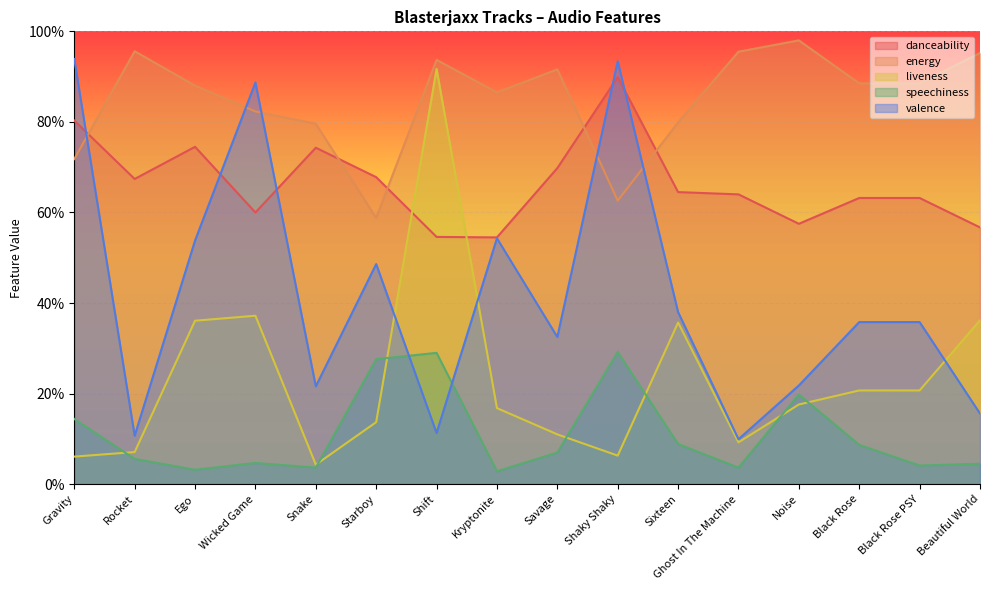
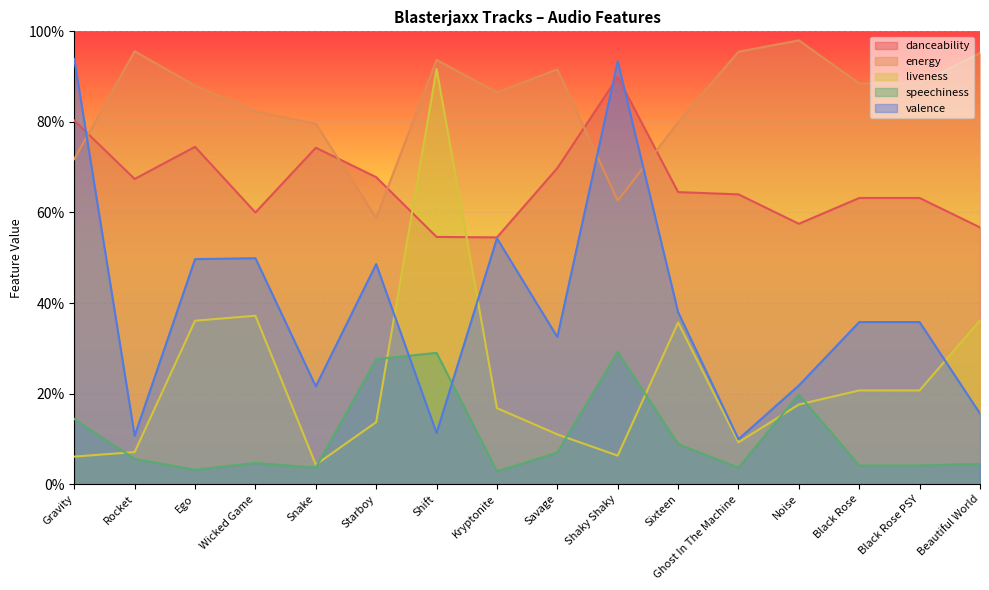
  {
    "speechiness": {
      "Gravity": "14%",
      "Rocket": "6%",
      "Ego": "3%",
      "Wicked Game": "5%",
      "Snake": "4%",
      "Starboy": "28%",
      "Shift": "29%",
      "Kryptonite": "3%",
      "Savage": "7%",
      "Shaky Shaky": "29%",
      "Sixteen": "9%",
      "Ghost In The Machine": "4%",
      "Noise": "20%",
-     "Black Rose": "9%",
+     "Black Rose": "4%",
      "Black Rose PSY": "4%",
      "Beautiful World": "5%"
    },
    "valence": {
      "Gravity": "94%",
      "Rocket": "11%",
-     "Ego": "54%",
-     "Wicked Game": "89%",
+     "Ego": "50%",
+     "Wicked Game": "50%",
      "Snake": "22%",
      "Starboy": "49%",
      "Shift": "11%",
      "Savage": "33%",
      "Shaky Shaky": "93%",
      "Sixteen": "38%",
      "Ghost In The Machine": "10%",
      "Noise": "22%",
      "Black Rose": "36%",
      "Black Rose PSY": "36%",
      "Beautiful World": "16%"
    }
  }
